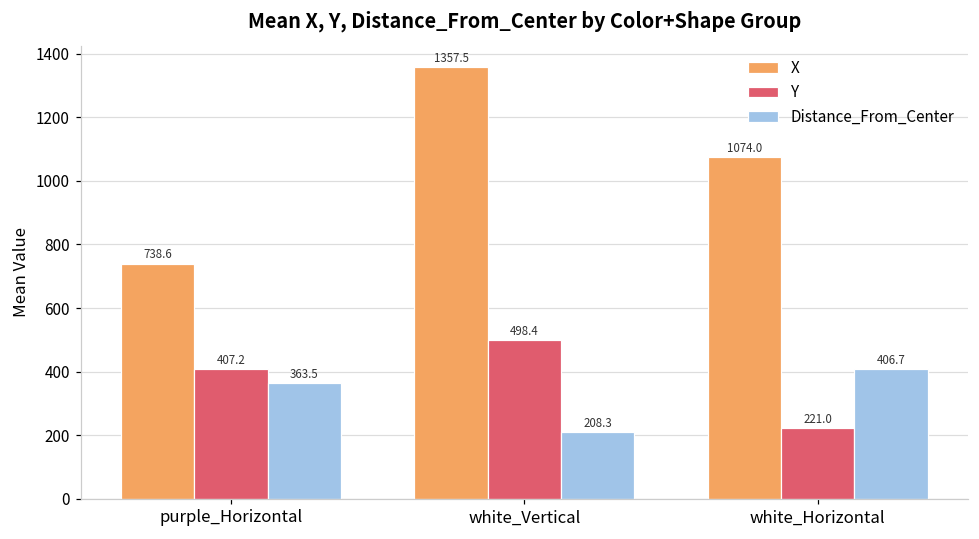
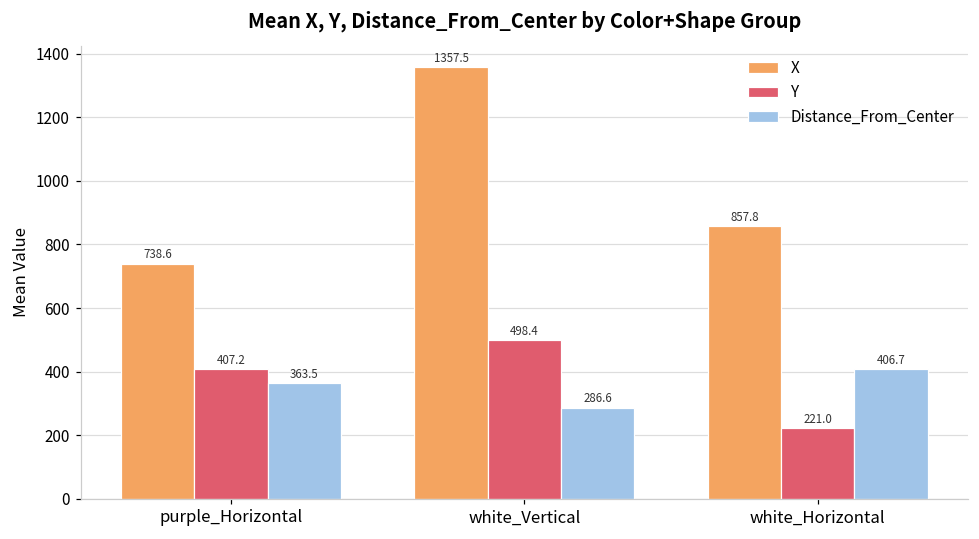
  {
    "X": {
      "purple_Horizontal": 738.6,
      "white_Vertical": 1357.5,
-     "white_Horizontal": 1074.0
+     "white_Horizontal": 857.8
    },
    "Y": {
      "purple_Horizontal": 407.2,
      "white_Vertical": 498.4,
      "white_Horizontal": 221.0
    },
    "Distance_From_Center": {
      "purple_Horizontal": 363.5,
-     "white_Vertical": 208.3,
+     "white_Vertical": 286.6,
      "white_Horizontal": 406.7
    }
  }
